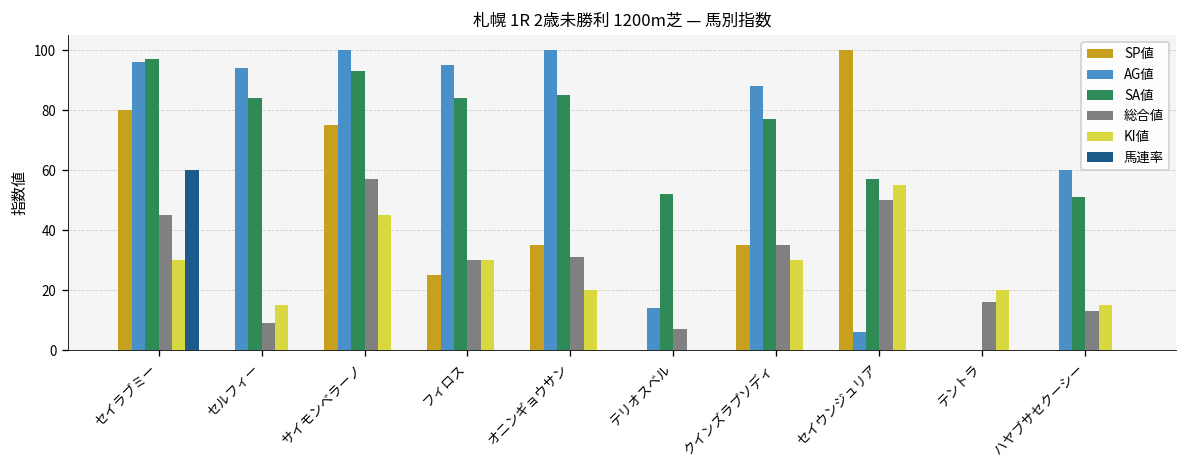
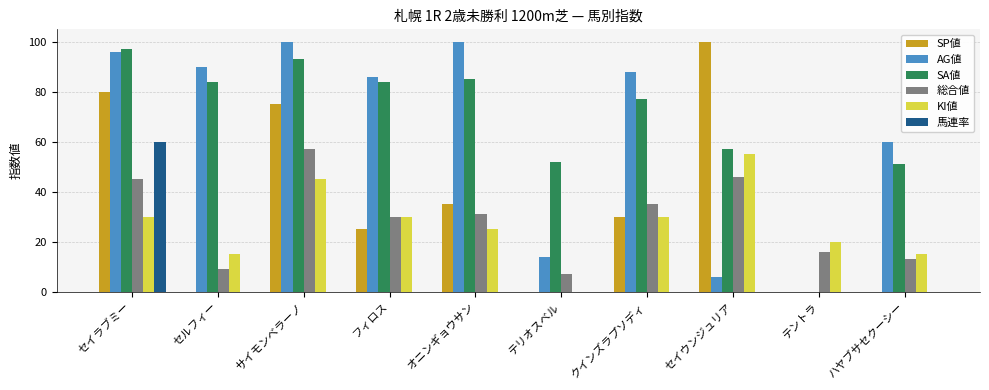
  {
    "SP値": {
      "セイラブミー": 80,
      "セルフィー": 0,
      "サイモンベラーノ": 75,
      "フィロス": 25,
      "オニンギョウサン": 35,
      "テリオスベル": 0,
-     "クインズラプソディ": 35,
+     "クインズラプソディ": 30,
      "セイウンジュリア": 100,
      "テントラ": 0,
      "ハヤブサセクーシー": 0
    },
    "AG値": {
      "セイラブミー": 96,
-     "セルフィー": 94,
+     "セルフィー": 90,
      "サイモンベラーノ": 100,
-     "フィロス": 95,
+     "フィロス": 86,
      "オニンギョウサン": 100,
      "テリオスベル": 14,
      "クインズラプソディ": 88,
      "セイウンジュリア": 6,
      "テントラ": 0,
      "ハヤブサセクーシー": 60
    },
    "SA値": {
      "セイラブミー": 97,
      "セルフィー": 84,
      "サイモンベラーノ": 93,
      "フィロス": 84,
      "オニンギョウサン": 85,
      "テリオスベル": 52,
      "クインズラプソディ": 77,
      "セイウンジュリア": 57,
      "テントラ": 0,
      "ハヤブサセクーシー": 51
    },
    "総合値": {
      "セイラブミー": 45,
      "セルフィー": 9,
      "サイモンベラーノ": 57,
      "フィロス": 30,
      "オニンギョウサン": 31,
      "テリオスベル": 7,
      "クインズラプソディ": 35,
-     "セイウンジュリア": 50,
+     "セイウンジュリア": 46,
      "テントラ": 16,
      "ハヤブサセクーシー": 13
    },
    "KI値": {
      "セイラブミー": 30,
      "セルフィー": 15,
      "サイモンベラーノ": 45,
      "フィロス": 30,
-     "オニンギョウサン": 20,
+     "オニンギョウサン": 25,
      "テリオスベル": 0,
      "クインズラプソディ": 30,
      "セイウンジュリア": 55,
      "テントラ": 20,
      "ハヤブサセクーシー": 15
    },
    "馬連率": {
      "セイラブミー": 60,
      "セルフィー": 0,
      "サイモンベラーノ": 0,
      "フィロス": 0,
      "オニンギョウサン": 0,
      "テリオスベル": 0,
      "クインズラプソディ": 0,
      "セイウンジュリア": 0,
      "テントラ": 0,
      "ハヤブサセクーシー": 0
    }
  }
